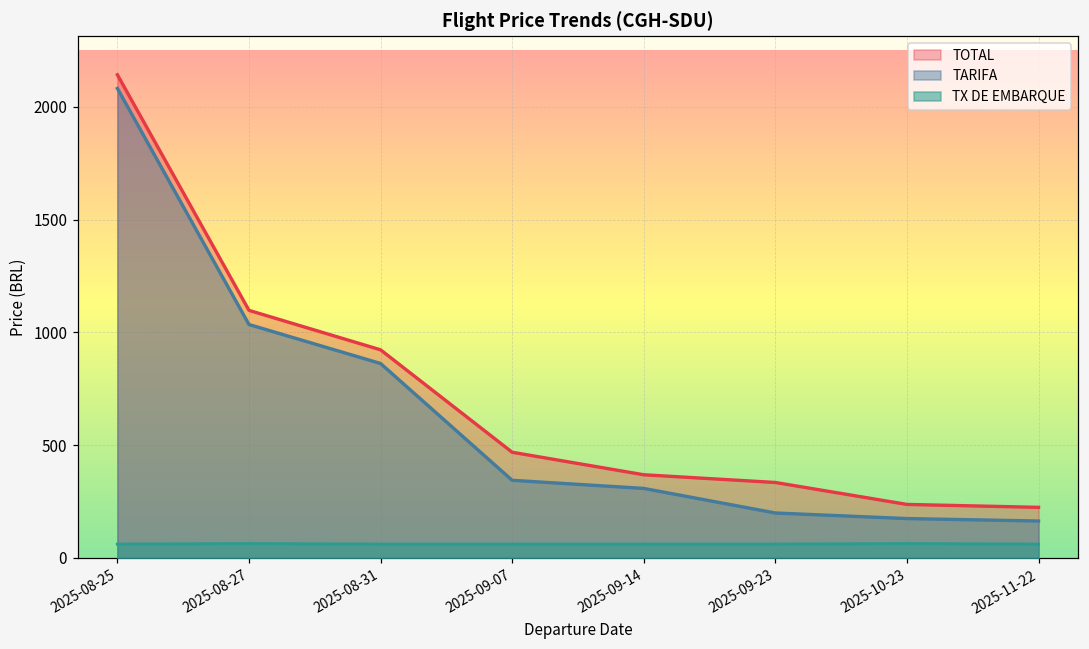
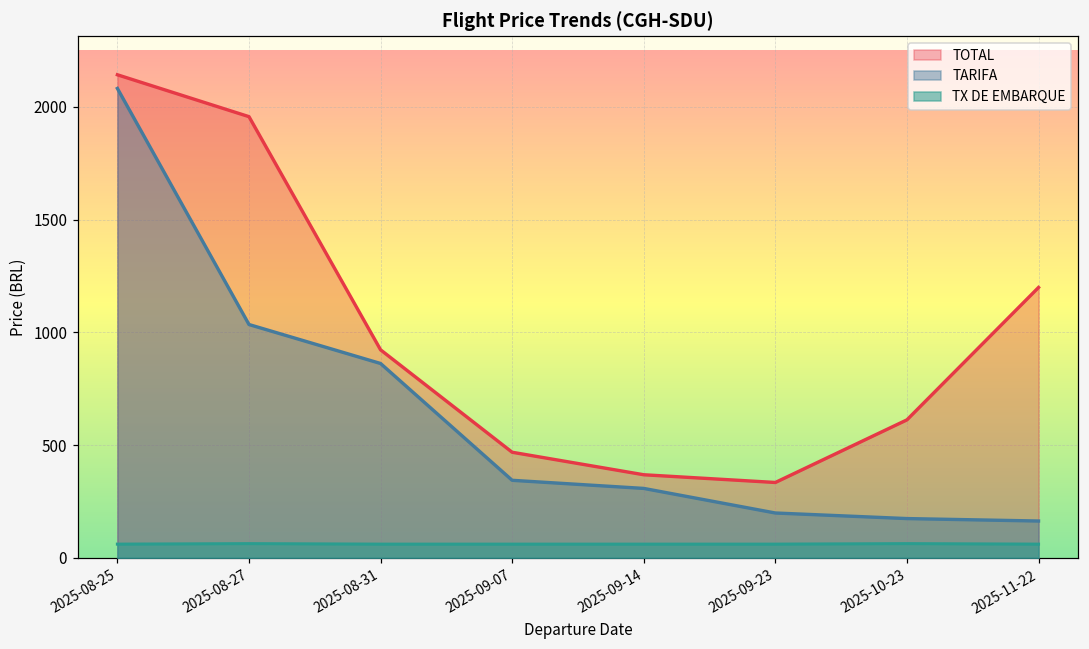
  {
    "TOTAL": {
      "2025-08-25": 2140,
-     "2025-08-27": 1100,
+     "2025-08-27": 1960,
      "2025-08-31": 920,
      "2025-09-07": 470,
      "2025-09-14": 370,
      "2025-09-23": 330,
-     "2025-10-23": 240,
-     "2025-11-22": 220
+     "2025-10-23": 610,
+     "2025-11-22": 1200
    }
  }
